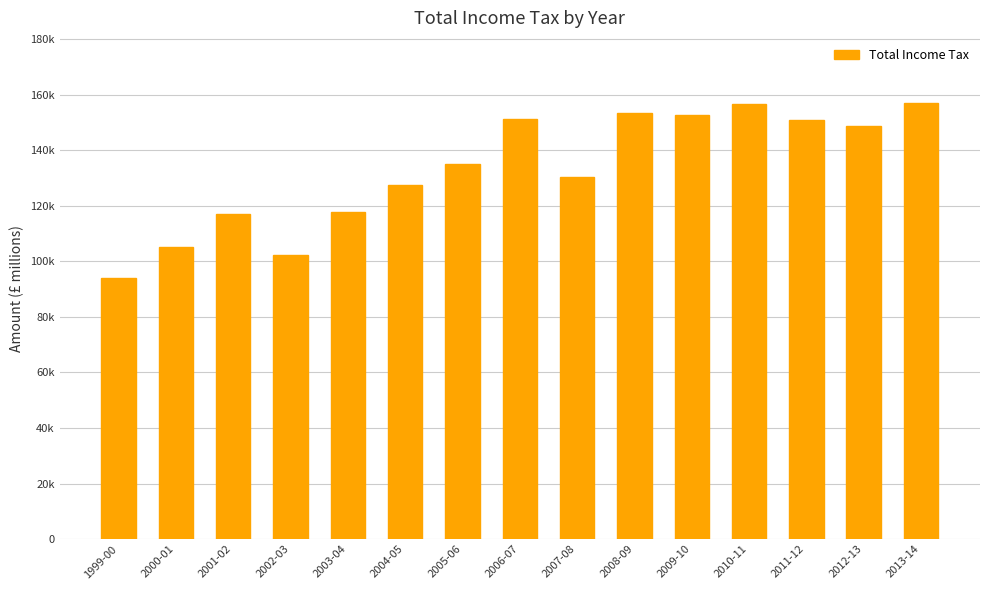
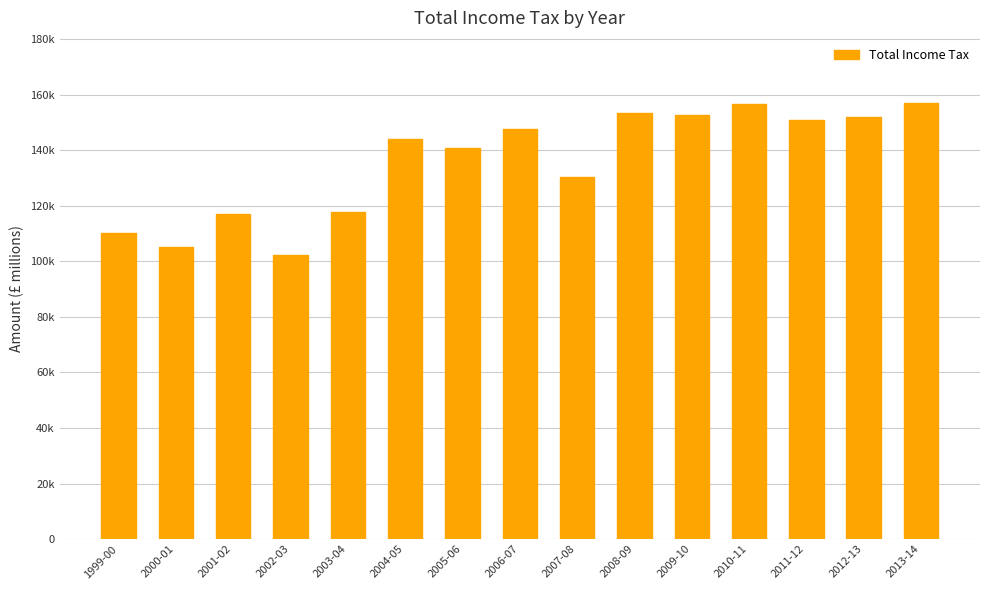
  {
-   "1999-00": 94000,
+   "1999-00": 110000,
    "2000-01": 105000,
    "2001-02": 117000,
    "2002-03": 102000,
    "2003-04": 118000,
-   "2004-05": 127000,
-   "2005-06": 135000,
-   "2006-07": 151000,
+   "2004-05": 144000,
+   "2005-06": 141000,
+   "2006-07": 148000,
    "2007-08": 130000,
    "2008-09": 153000,
    "2009-10": 153000,
    "2010-11": 156000,
    "2011-12": 151000,
-   "2012-13": 149000,
+   "2012-13": 152000,
    "2013-14": 157000
  }
